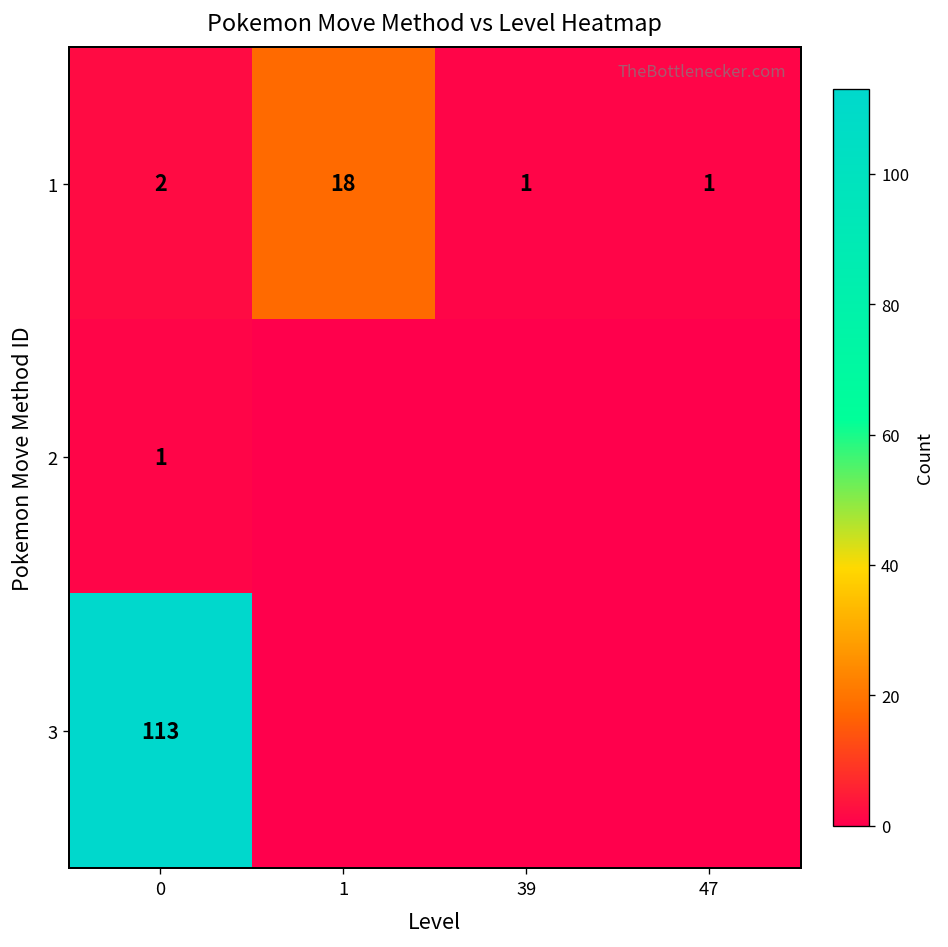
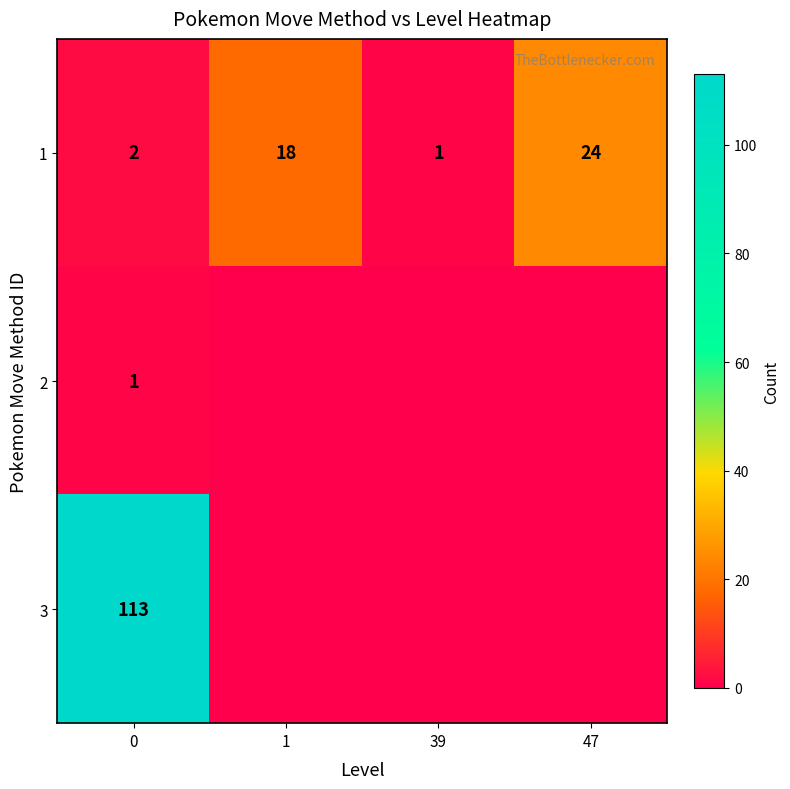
  {
    "1": {
      "0": 2,
      "1": 18,
      "39": 1,
-     "47": 1
+     "47": 24
    },
    "2": {
      "0": 1
    },
    "3": {
      "0": 113
    }
  }
